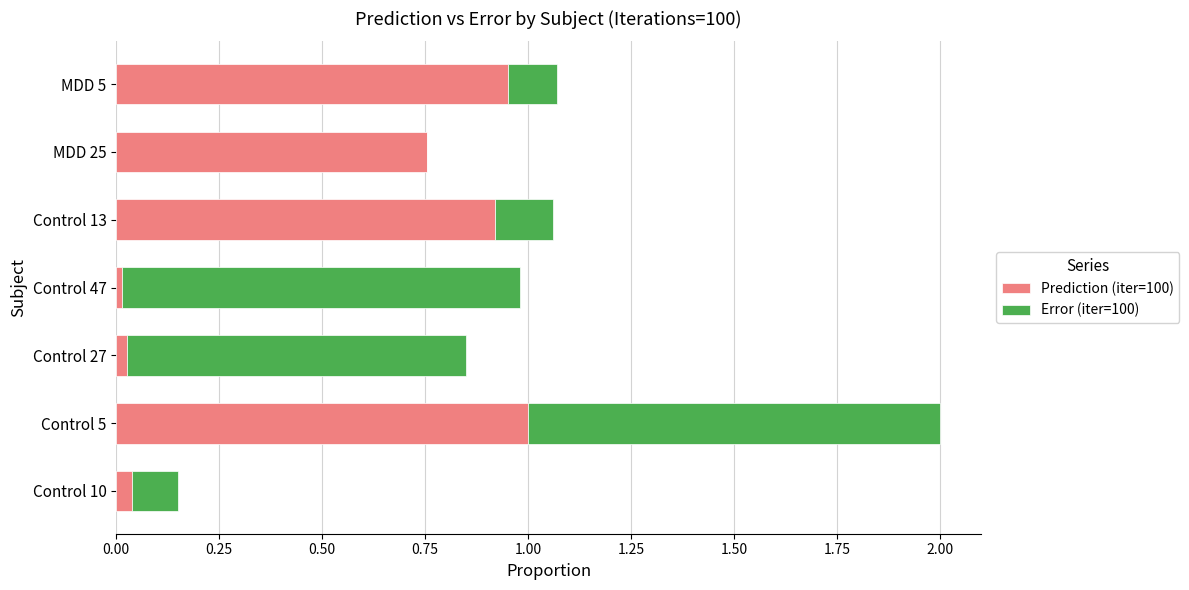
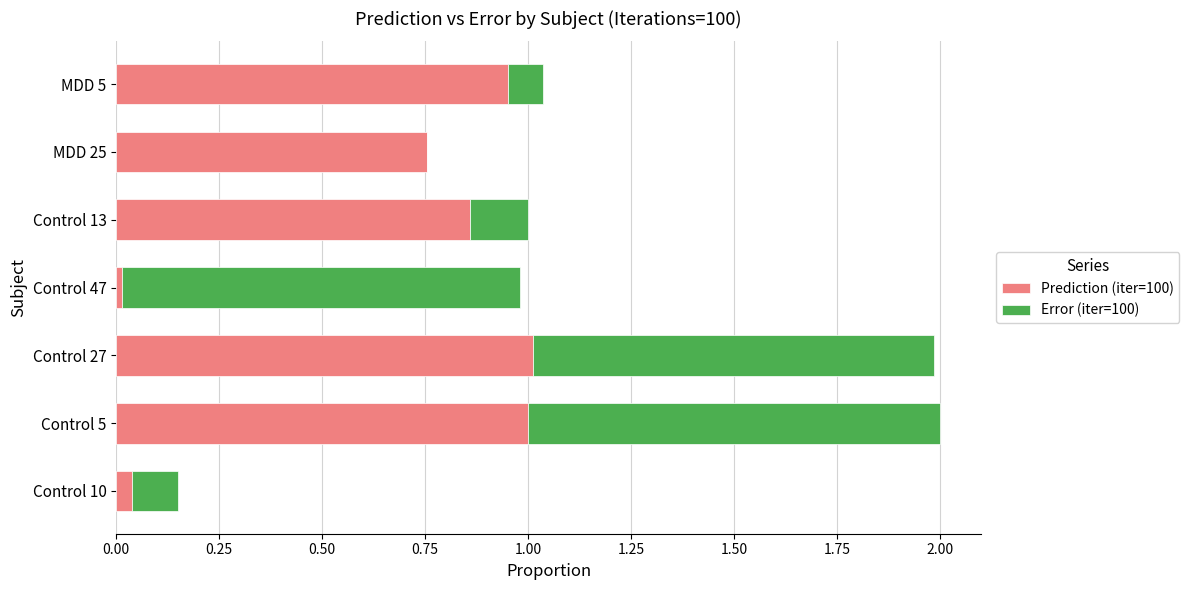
  {
    "Prediction (iter=100)": {
      "MDD 5": 0.95,
      "MDD 25": 0.75,
-     "Control 13": 0.92,
+     "Control 13": 0.86,
      "Control 47": 0.01,
-     "Control 27": 0.03,
+     "Control 27": 1.01,
      "Control 5": 1.00,
      "Control 10": 0.04
    },
    "Error (iter=100)": {
-     "MDD 5": 0.12,
+     "MDD 5": 0.09,
      "Control 13": 0.14,
      "Control 47": 0.96,
-     "Control 27": 0.82,
+     "Control 27": 0.97,
      "Control 5": 1.00,
      "Control 10": 0.11
    }
  }
